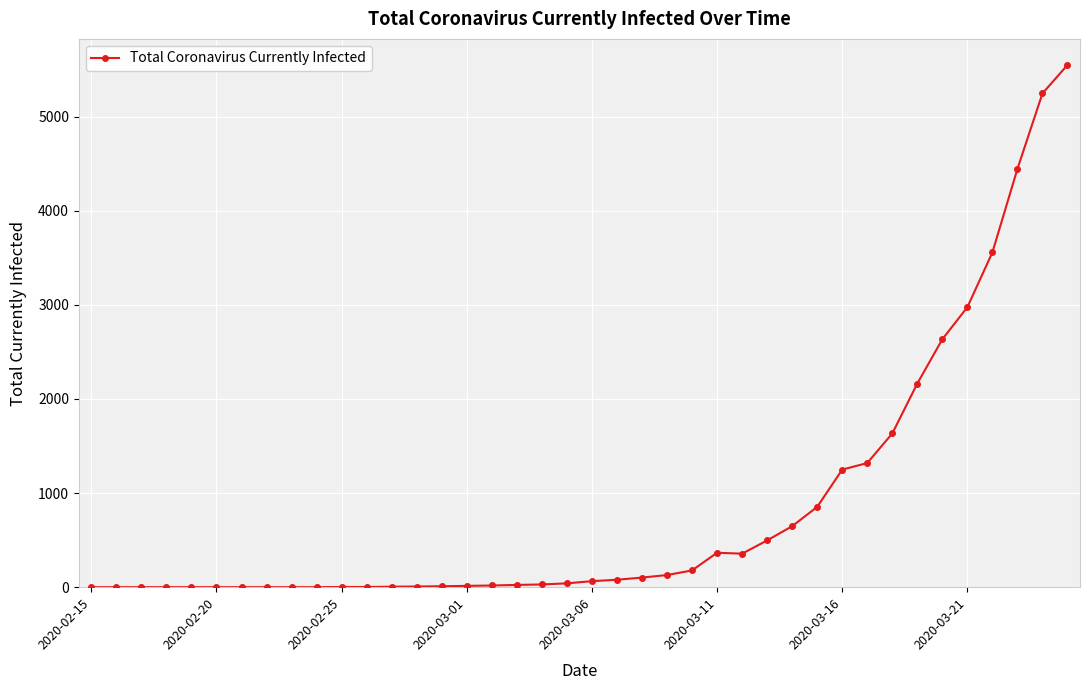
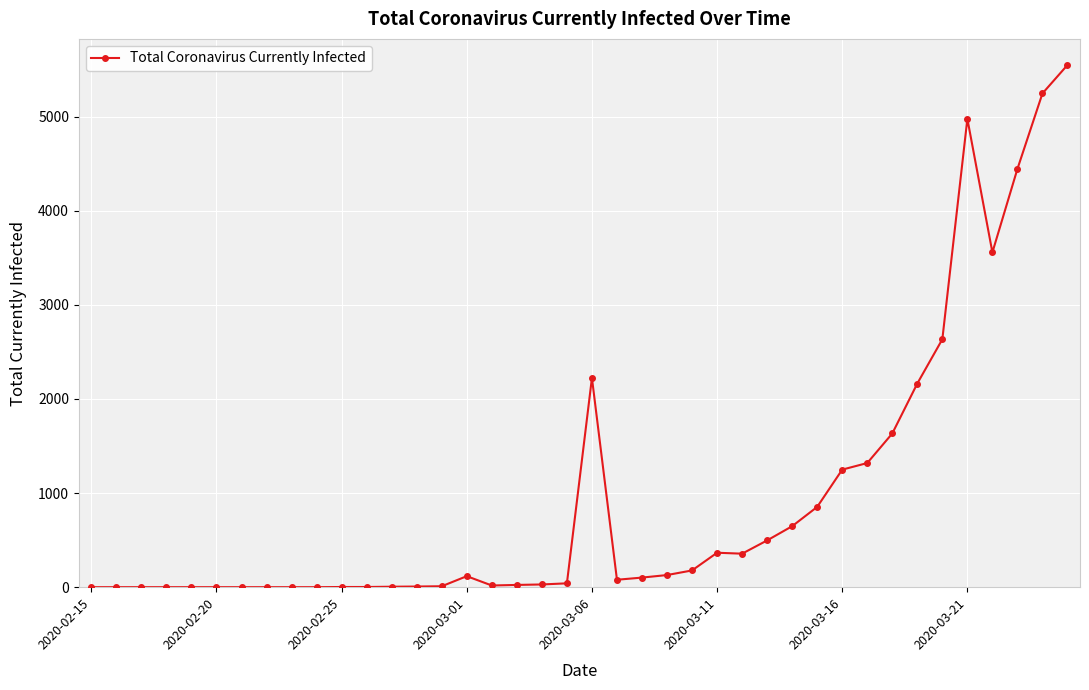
  {
    "2020-02-15": 0,
    "2020-02-20": 0,
    "2020-02-25": 0,
-   "2020-03-01": 0,
-   "2020-03-06": 100,
+   "2020-03-01": 100,
+   "2020-03-06": 2200,
    "2020-03-11": 400,
    "2020-03-16": 1200,
-   "2020-03-21": 3000
+   "2020-03-21": 5000
  }
